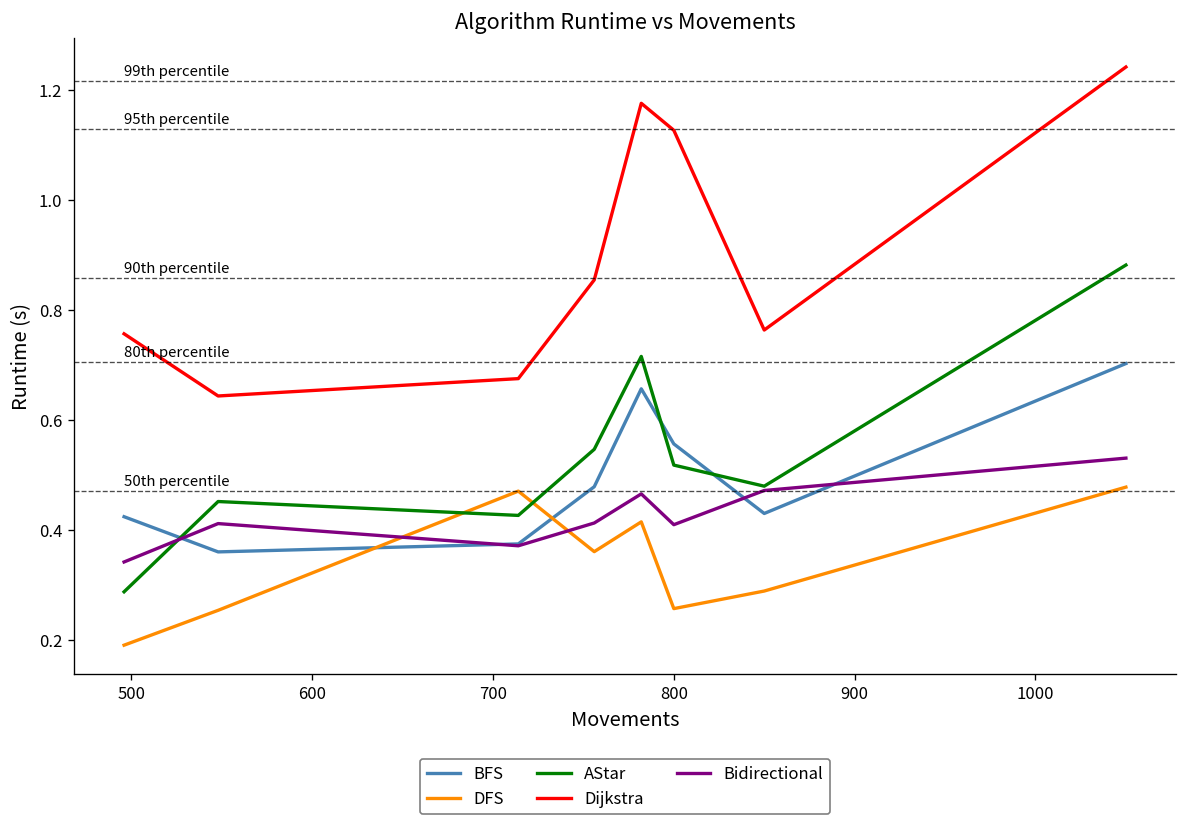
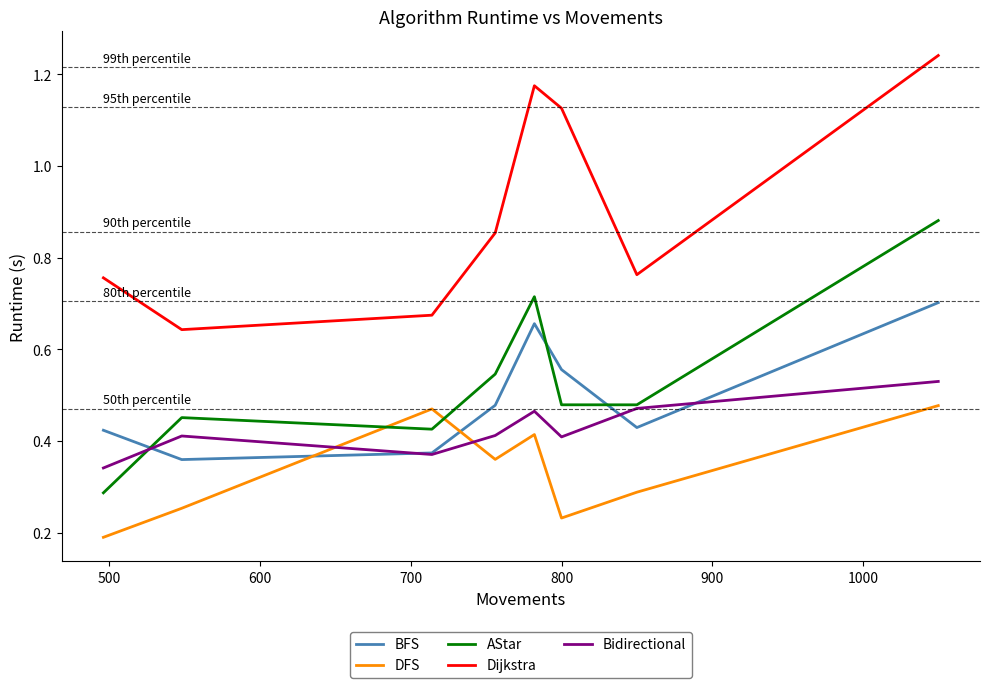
  {
    "BFS": {
      "800": 0.56
    },
    "DFS": {
-     "800": 0.26
+     "800": 0.23
    },
    "AStar": {
-     "800": 0.52
+     "800": 0.48
    },
    "Dijkstra": {
      "800": 1.13
    },
    "Bidirectional": {
      "800": 0.41
    }
  }
